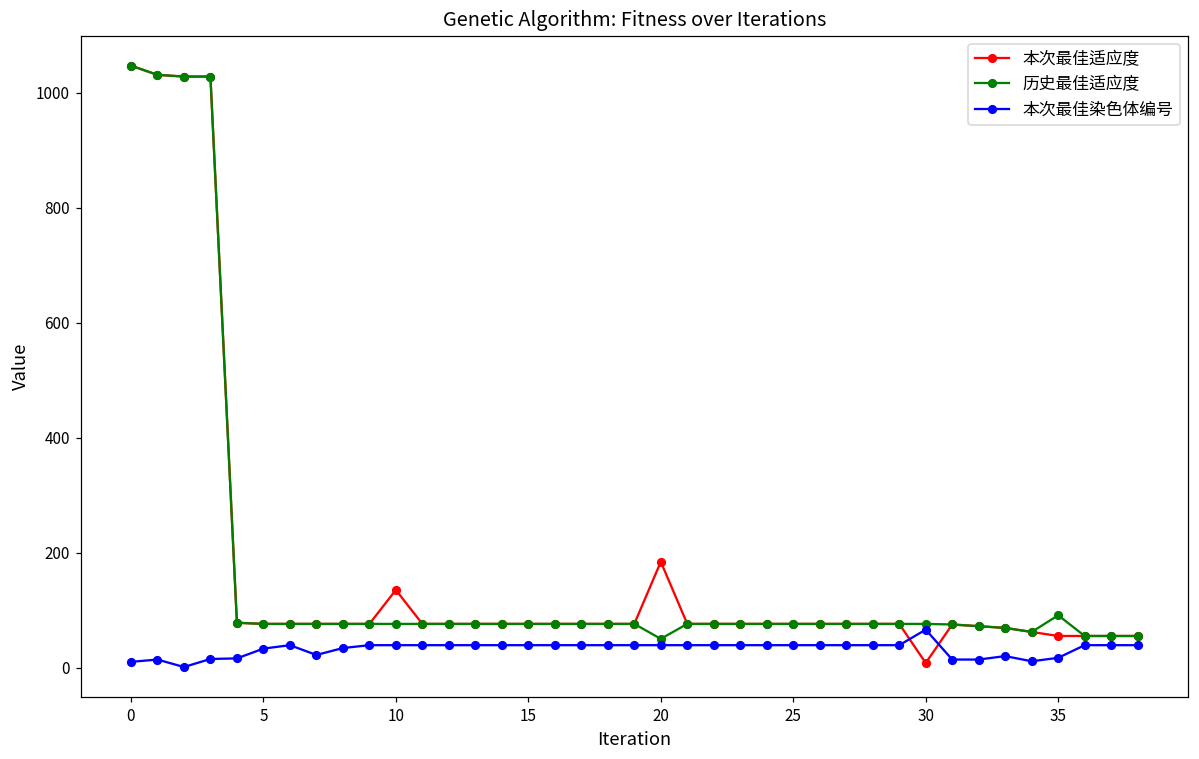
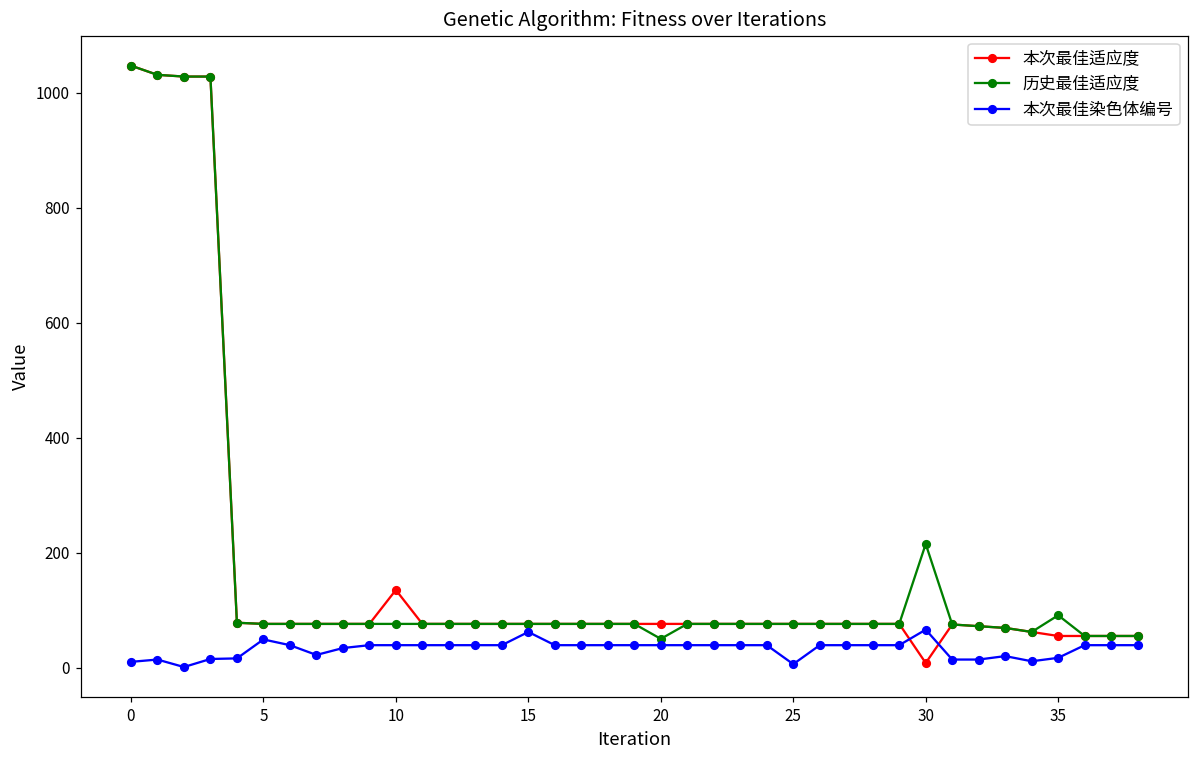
  {
    "本次最佳适应度": {
      "10": 140,
-     "20": 180,
+     "20": 80,
      "30": 10,
      "35": 60
    },
    "历史最佳适应度": {
      "10": 80,
      "20": 50,
-     "30": 80,
+     "30": 220,
      "35": 90
    },
    "本次最佳染色体编号": {
      "0": 10,
-     "5": 30,
+     "5": 50,
      "10": 40,
-     "15": 40,
+     "15": 60,
      "20": 40,
-     "25": 40,
+     "25": 10,
      "30": 70,
      "35": 20
    }
  }
